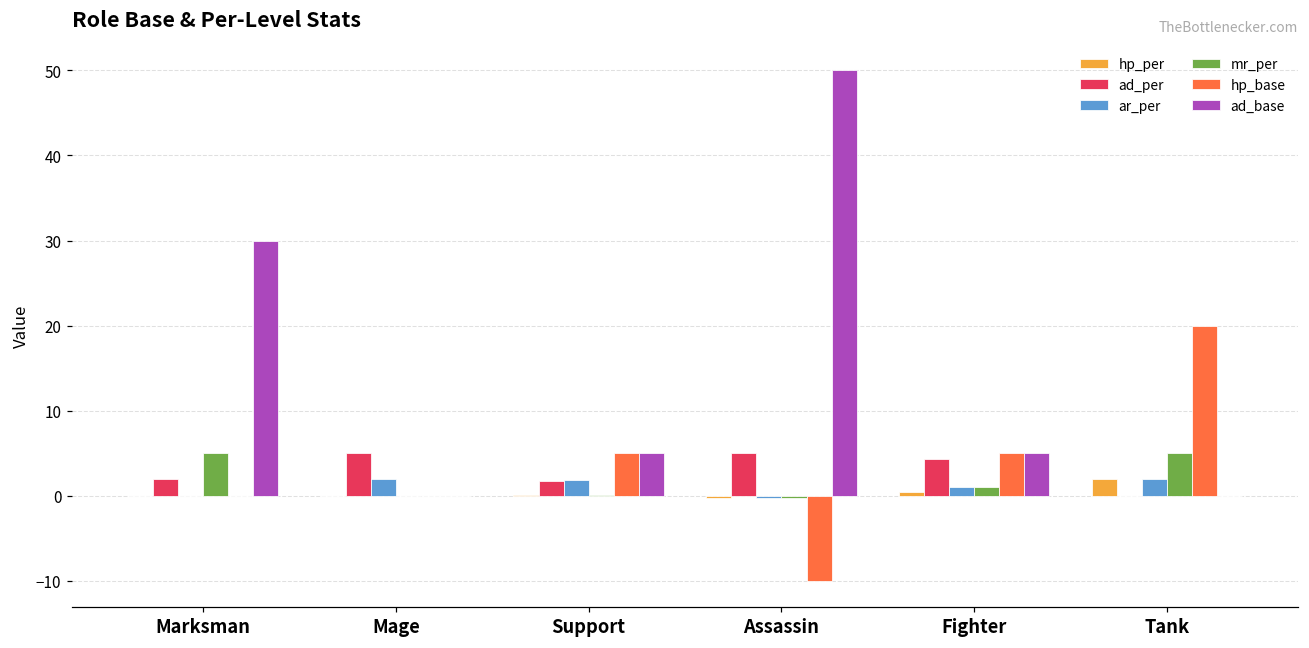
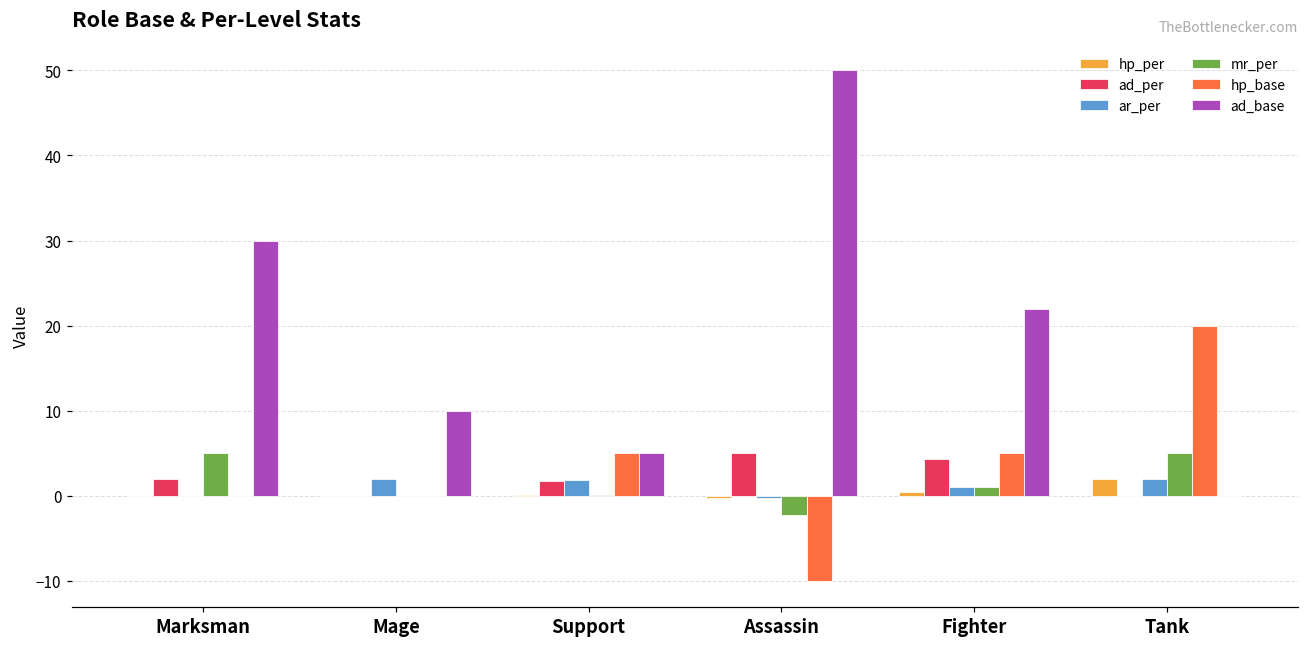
  {
    "ad_per": {
      "Marksman": 2,
-     "Mage": 5,
+     "Mage": 0,
      "Support": 2,
      "Assassin": 5,
      "Fighter": 4,
      "Tank": 0
    },
    "ar_per": {
      "Marksman": 0,
      "Mage": 2,
      "Support": 2,
      "Fighter": 1,
      "Tank": 2
    },
    "mr_per": {
      "Marksman": 5,
      "Mage": 0,
-     "Assassin": 0,
+     "Assassin": -2,
      "Fighter": 1,
      "Tank": 5
    },
    "ad_base": {
      "Marksman": 30,
-     "Mage": 0,
+     "Mage": 10,
      "Support": 5,
      "Assassin": 50,
-     "Fighter": 5,
+     "Fighter": 22,
      "Tank": 0
    }
  }
